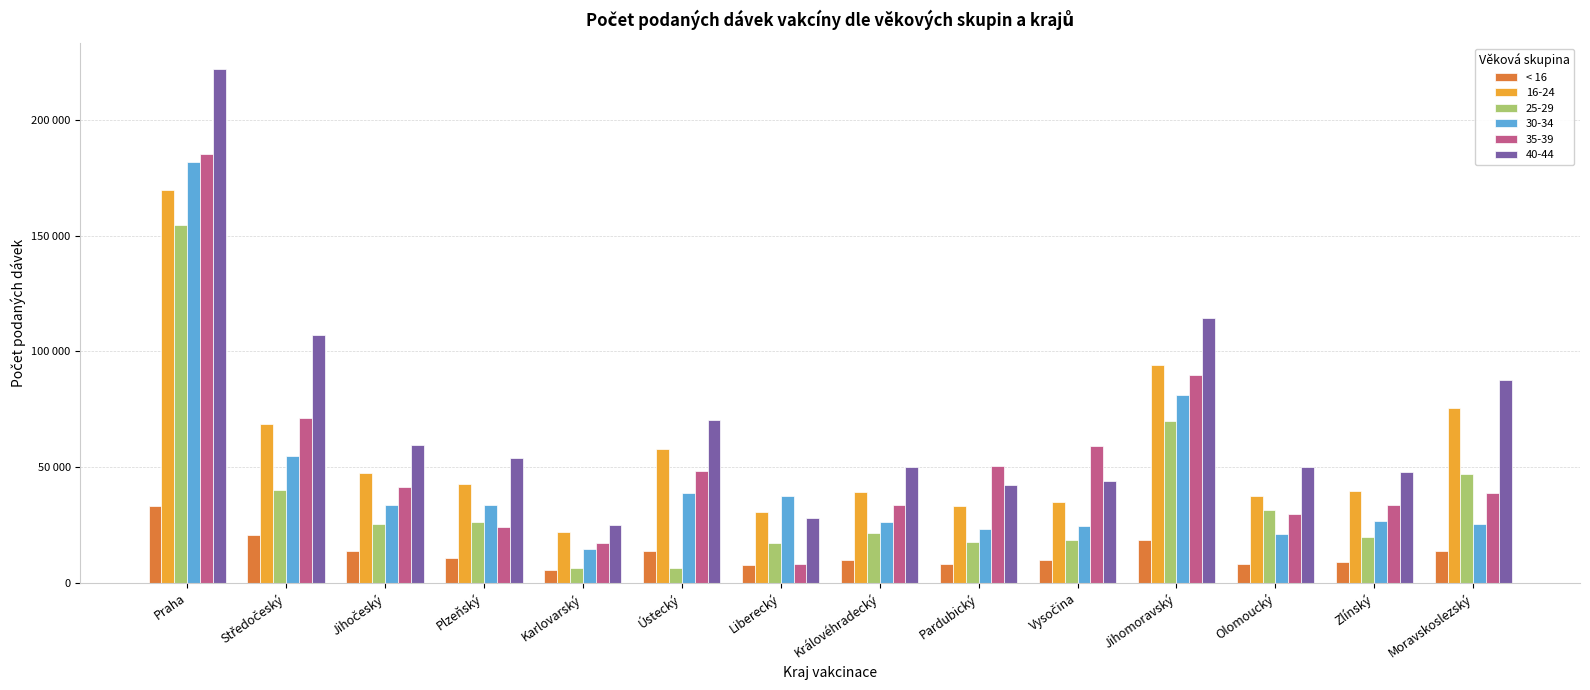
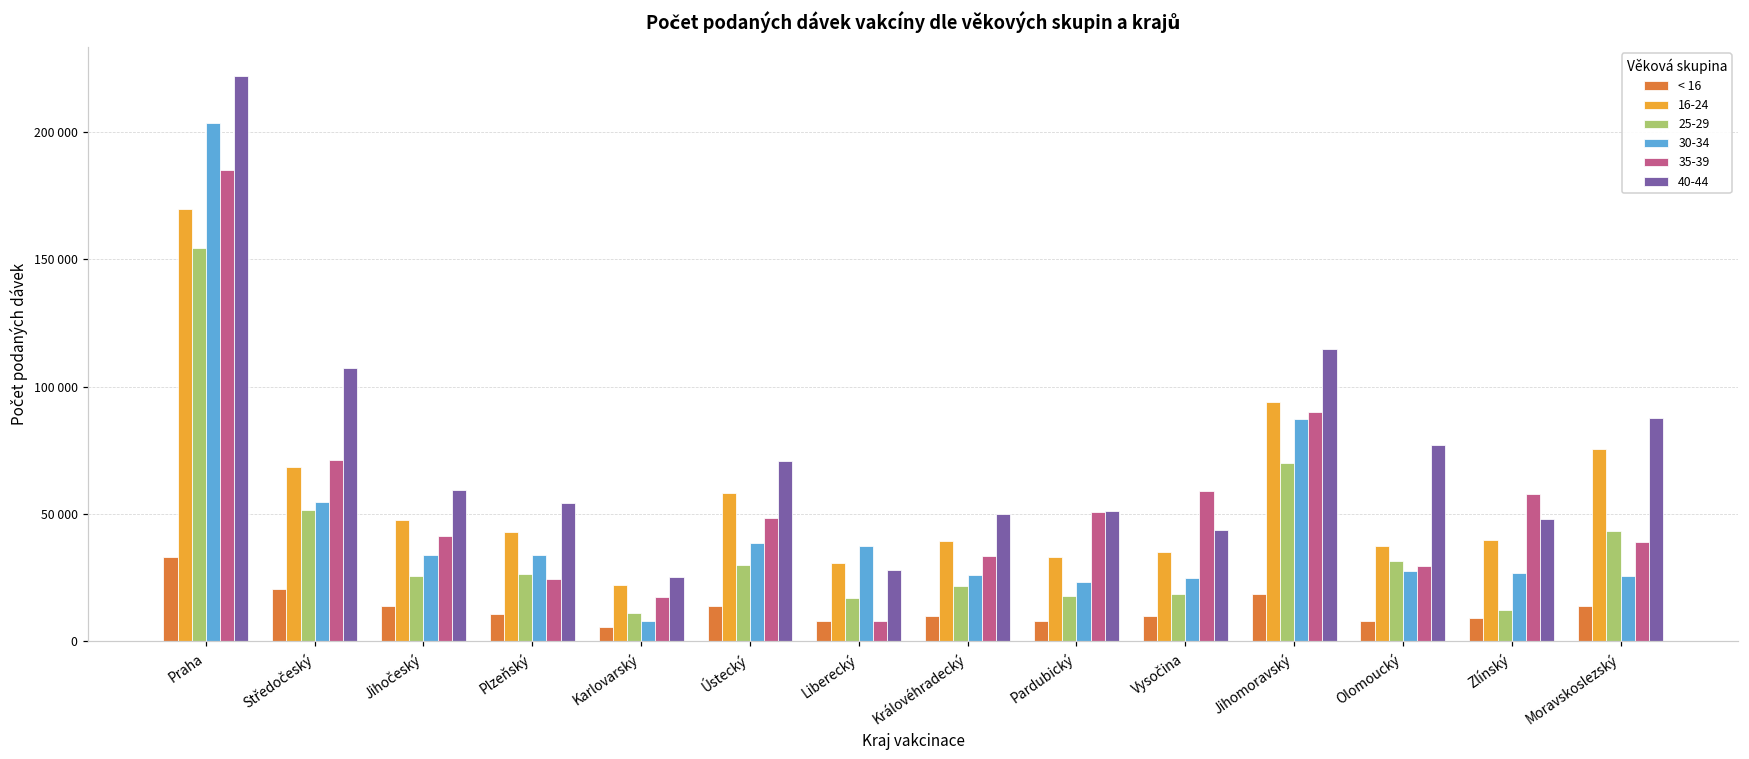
  {
    "25-29": {
      "Praha": 155000,
-     "Středočeský": 40000,
+     "Středočeský": 52000,
      "Jihočeský": 26000,
      "Plzeňský": 26000,
-     "Karlovarský": 6000,
-     "Ústecký": 6000,
+     "Karlovarský": 11000,
+     "Ústecký": 30000,
      "Liberecký": 17000,
      "Královéhradecký": 22000,
      "Pardubický": 18000,
      "Vysočina": 18000,
      "Jihomoravský": 70000,
      "Olomoucký": 31000,
-     "Zlínský": 20000,
-     "Moravskoslezský": 47000
+     "Zlínský": 12000,
+     "Moravskoslezský": 43000
    },
    "30-34": {
-     "Praha": 182000,
+     "Praha": 203000,
      "Středočeský": 55000,
      "Jihočeský": 34000,
      "Plzeňský": 34000,
-     "Karlovarský": 15000,
+     "Karlovarský": 8000,
      "Ústecký": 39000,
      "Liberecký": 37000,
      "Královéhradecký": 26000,
      "Pardubický": 23000,
      "Vysočina": 25000,
-     "Jihomoravský": 81000,
-     "Olomoucký": 21000,
+     "Jihomoravský": 87000,
+     "Olomoucký": 28000,
      "Zlínský": 27000,
      "Moravskoslezský": 26000
    },
    "35-39": {
      "Praha": 185000,
      "Středočeský": 71000,
      "Jihočeský": 41000,
      "Plzeňský": 24000,
      "Karlovarský": 17000,
      "Ústecký": 48000,
      "Liberecký": 8000,
      "Královéhradecký": 34000,
      "Pardubický": 51000,
      "Vysočina": 59000,
      "Jihomoravský": 90000,
      "Olomoucký": 30000,
-     "Zlínský": 33000,
+     "Zlínský": 58000,
      "Moravskoslezský": 39000
    },
    "40-44": {
      "Praha": 222000,
      "Středočeský": 107000,
      "Jihočeský": 59000,
      "Plzeňský": 54000,
      "Karlovarský": 25000,
      "Ústecký": 71000,
      "Liberecký": 28000,
      "Královéhradecký": 50000,
-     "Pardubický": 42000,
+     "Pardubický": 51000,
      "Vysočina": 44000,
      "Jihomoravský": 115000,
-     "Olomoucký": 50000,
+     "Olomoucký": 77000,
      "Zlínský": 48000,
      "Moravskoslezský": 88000
    }
  }
